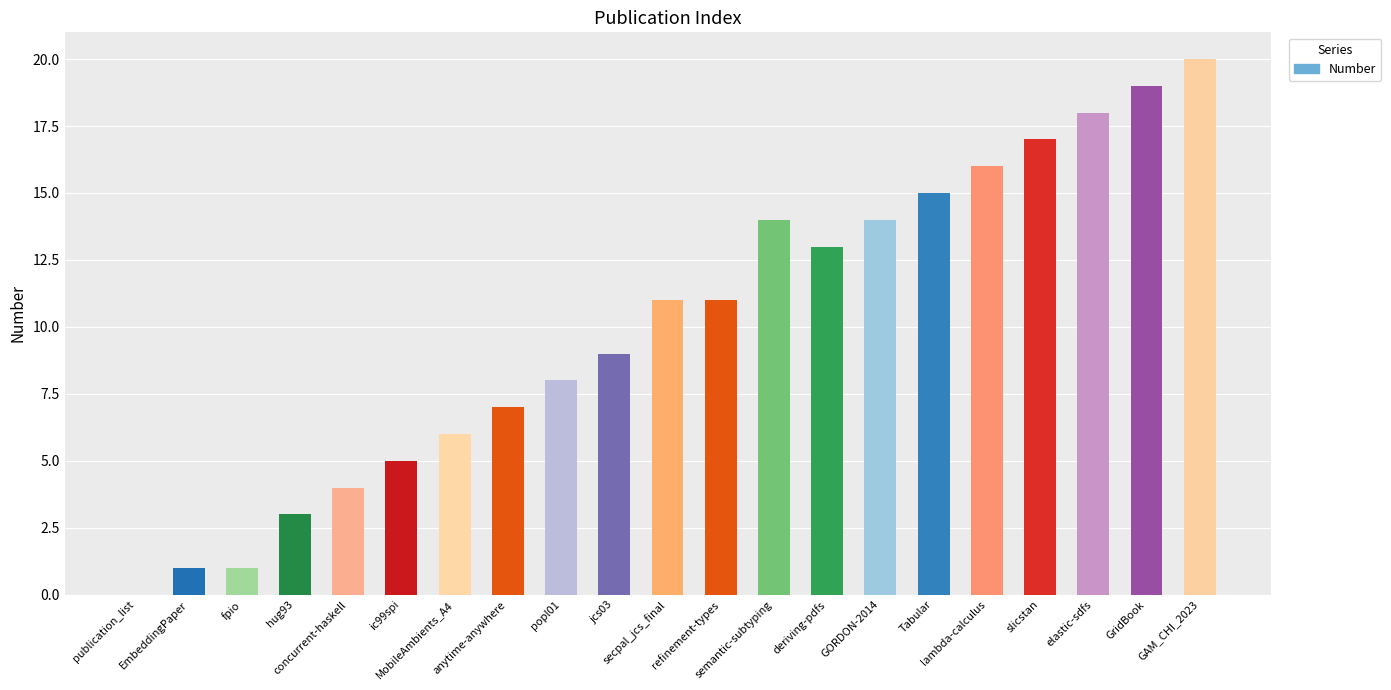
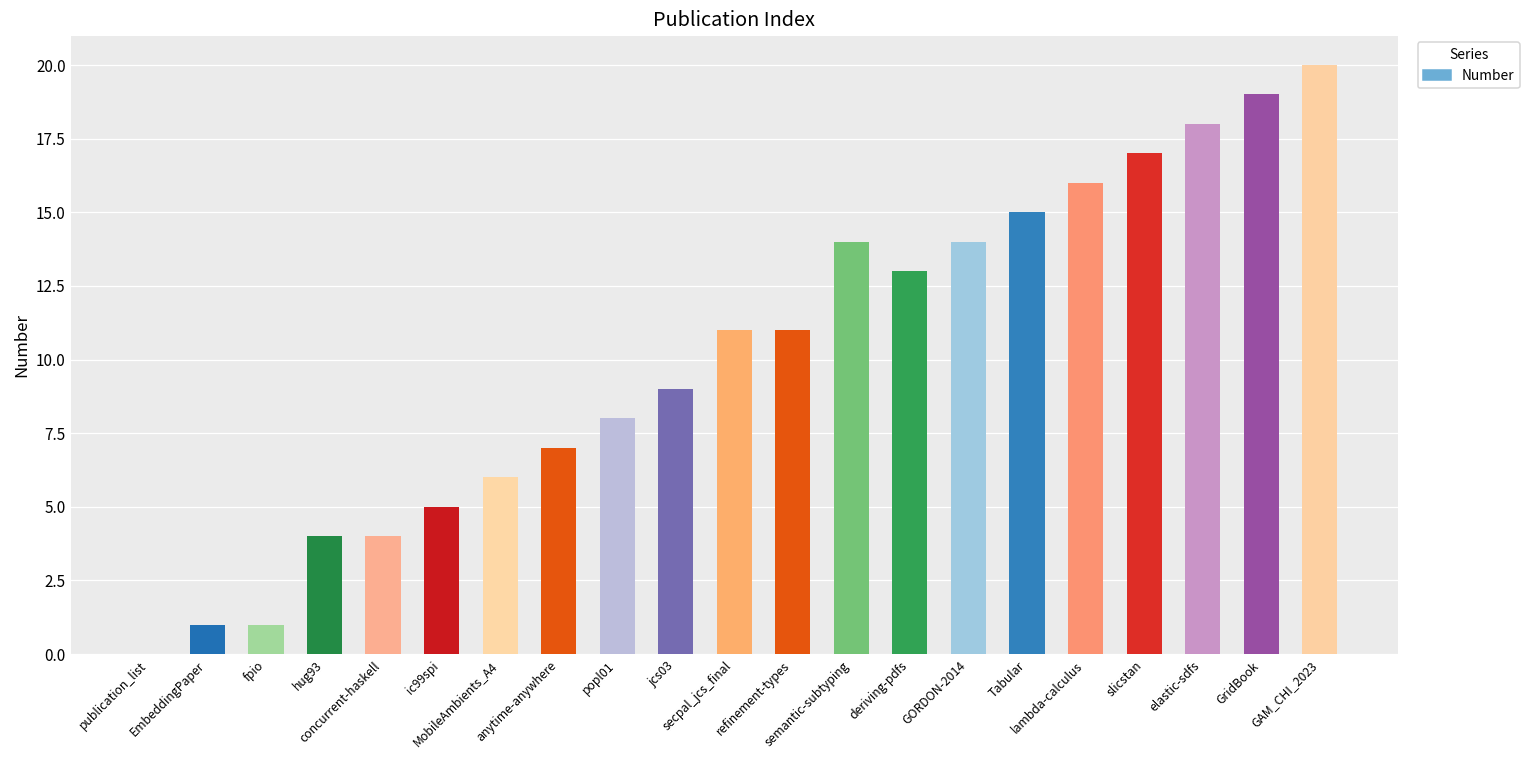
  {
    "publication_list": 0,
    "EmbeddingPaper": 1,
    "fpio": 1,
-   "hug93": 3,
+   "hug93": 4,
    "concurrent-haskell": 4,
    "ic99spi": 5,
    "MobileAmbients_A4": 6,
    "anytime-anywhere": 7,
    "popl01": 8,
    "jcs03": 9,
    "secpal_jcs_final": 11,
    "refinement-types": 11,
    "semantic-subtyping": 14,
    "deriving-pdfs": 13,
    "GORDON-2014": 14,
    "Tabular": 15,
    "lambda-calculus": 16,
    "slicstan": 17,
    "elastic-sdfs": 18,
    "GridBook": 19,
    "GAM_CHI_2023": 20
  }
